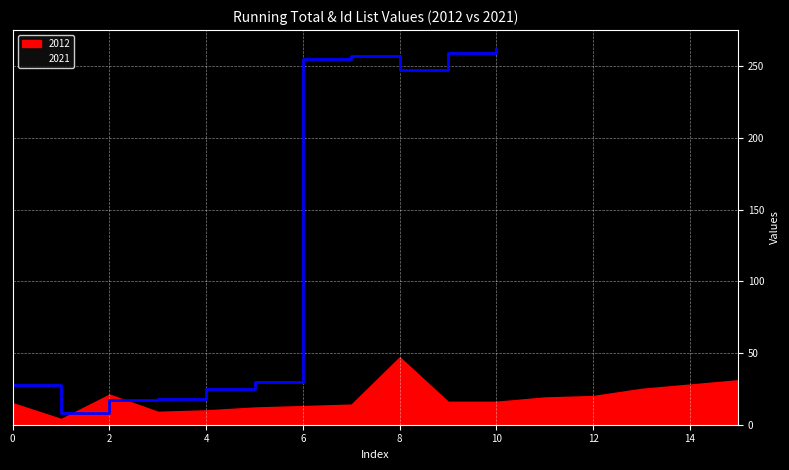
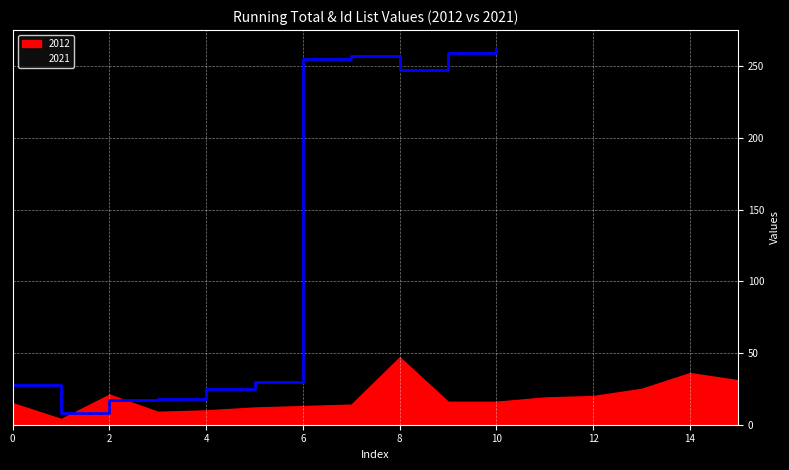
  {
    "2012": {
      "0": 15,
      "2": 21,
      "4": 10,
      "6": 13,
      "8": 47,
      "10": 16,
      "12": 20,
-     "14": 28
+     "14": 36
    },
    "2021": {
      "0": 28,
      "2": 17,
      "4": 25,
      "6": 255,
      "8": 247,
      "10": 262
    }
  }
